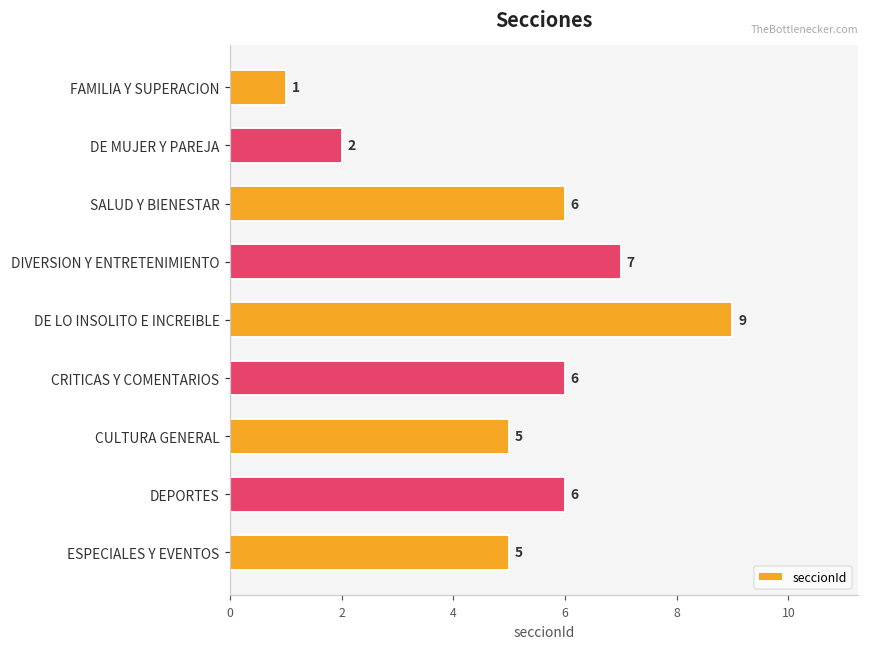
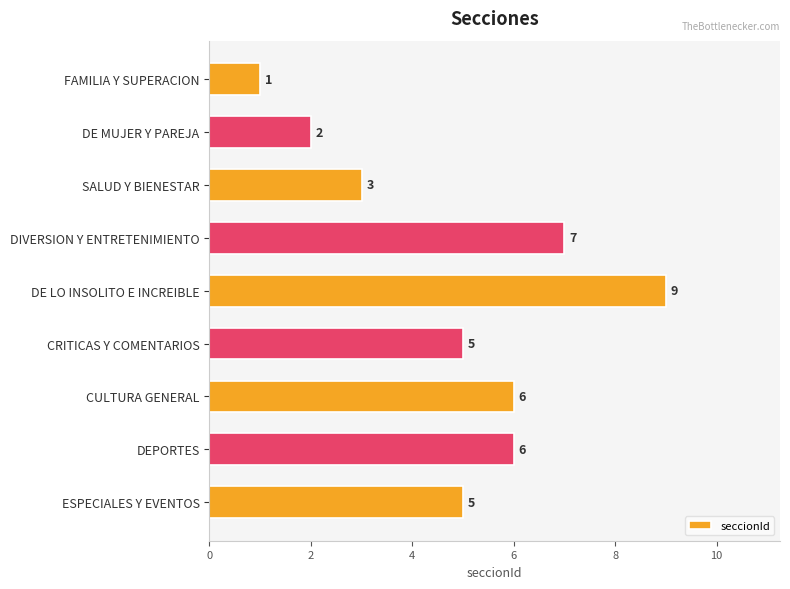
  {
    "FAMILIA Y SUPERACION": 1,
    "DE MUJER Y PAREJA": 2,
-   "SALUD Y BIENESTAR": 6,
+   "SALUD Y BIENESTAR": 3,
    "DIVERSION Y ENTRETENIMIENTO": 7,
    "DE LO INSOLITO E INCREIBLE": 9,
-   "CRITICAS Y COMENTARIOS": 6,
-   "CULTURA GENERAL": 5,
+   "CRITICAS Y COMENTARIOS": 5,
+   "CULTURA GENERAL": 6,
    "DEPORTES": 6,
    "ESPECIALES Y EVENTOS": 5
  }
